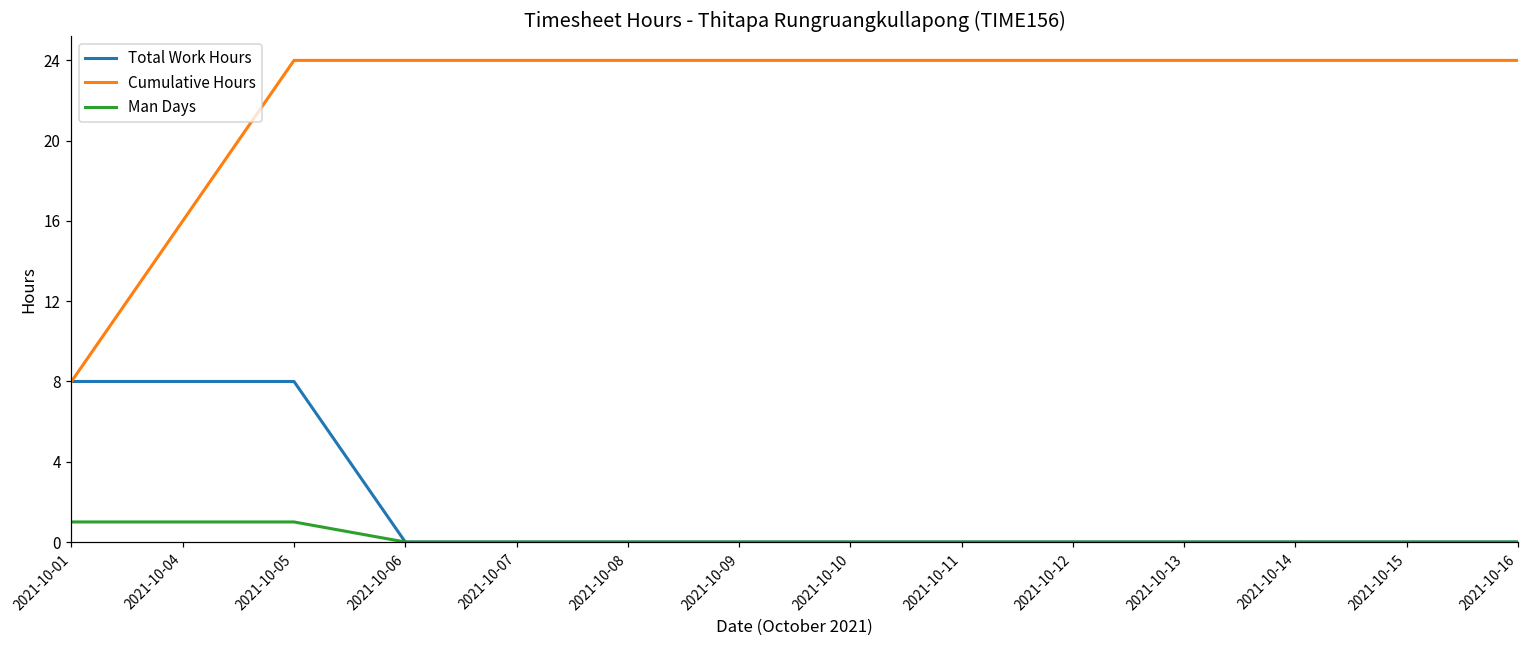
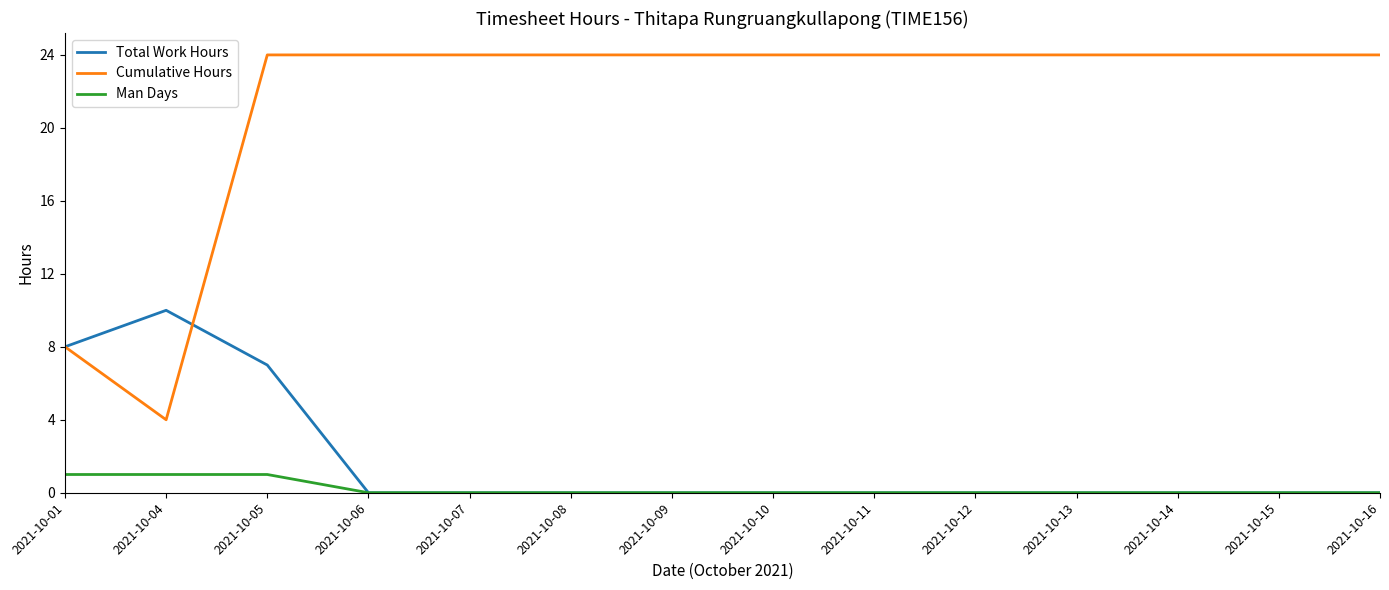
  {
    "Total Work Hours": {
-     "2021-10-04": 8,
-     "2021-10-05": 8
+     "2021-10-04": 10,
+     "2021-10-05": 7
    },
    "Cumulative Hours": {
-     "2021-10-04": 16,
+     "2021-10-04": 4,
      "2021-10-05": 24,
      "2021-10-06": 24,
      "2021-10-07": 24,
      "2021-10-08": 24,
      "2021-10-09": 24,
      "2021-10-10": 24,
      "2021-10-11": 24,
      "2021-10-12": 24,
      "2021-10-13": 24,
      "2021-10-14": 24,
      "2021-10-15": 24,
      "2021-10-16": 24
    },
    "Man Days": {
      "2021-10-01": 1,
      "2021-10-04": 1,
      "2021-10-05": 1
    }
  }
